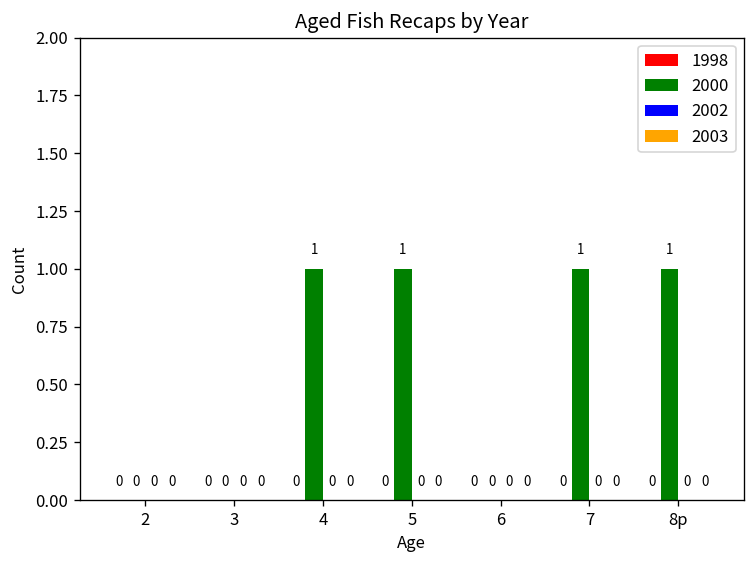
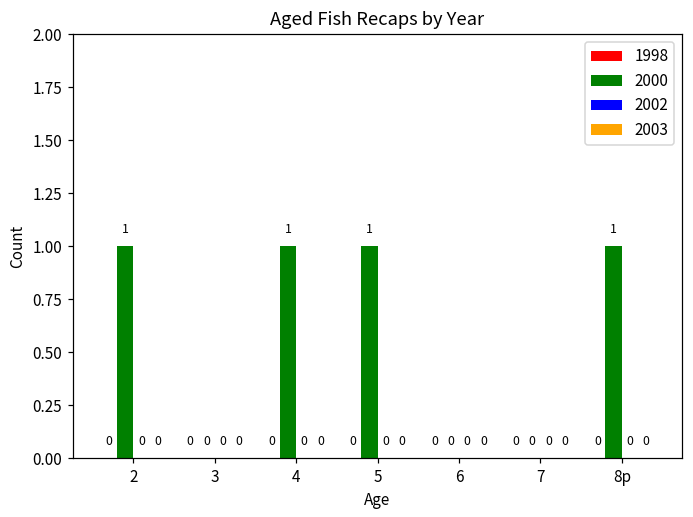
  {
    "1998": {
      "2": 0,
      "3": 0,
      "4": 0,
      "5": 0,
      "6": 0,
      "7": 0,
      "8p": 0
    },
    "2000": {
-     "2": 0,
+     "2": 1,
      "3": 0,
      "4": 1,
      "5": 1,
      "6": 0,
-     "7": 1,
+     "7": 0,
      "8p": 1
    },
    "2002": {
      "2": 0,
      "3": 0,
      "4": 0,
      "5": 0,
      "6": 0,
      "7": 0,
      "8p": 0
    },
    "2003": {
      "2": 0,
      "3": 0,
      "4": 0,
      "5": 0,
      "6": 0,
      "7": 0,
      "8p": 0
    }
  }
